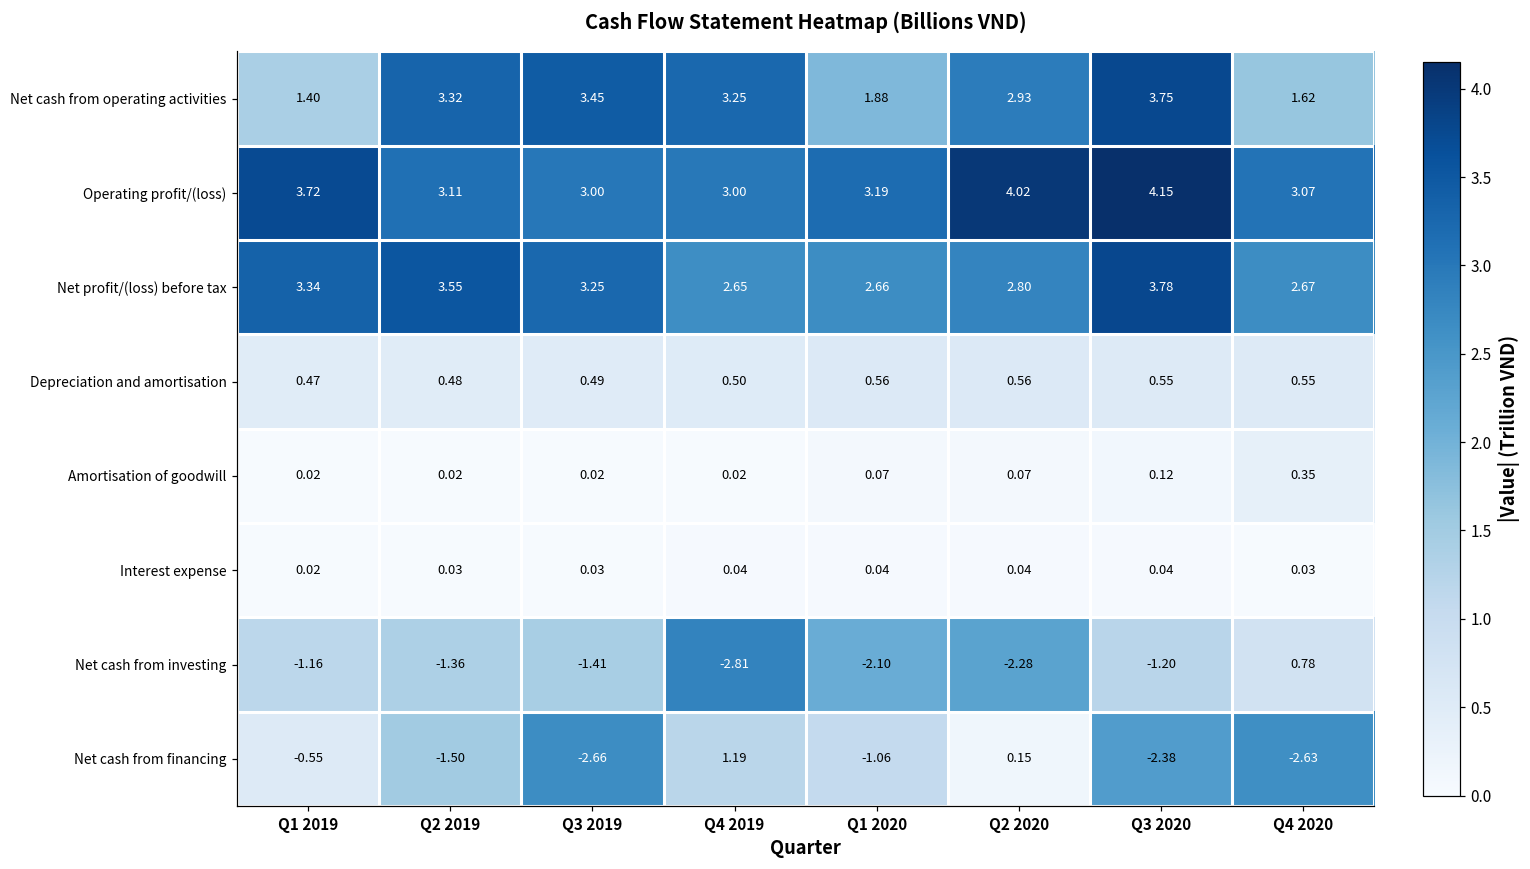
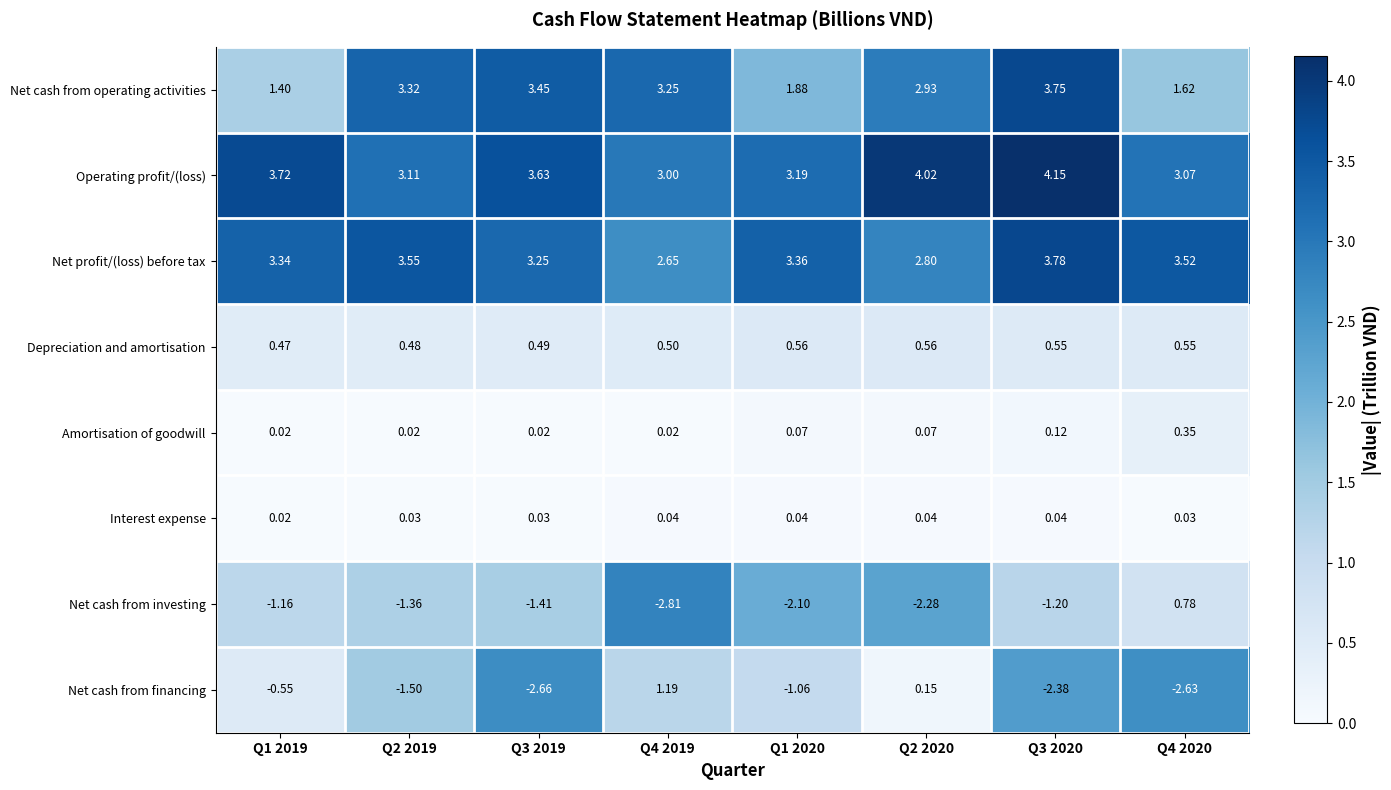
  {
    "Net cash from operating activities": {
      "Q1 2019": 1.40,
      "Q2 2019": 3.32,
      "Q3 2019": 3.45,
      "Q4 2019": 3.25,
      "Q1 2020": 1.88,
      "Q2 2020": 2.93,
      "Q3 2020": 3.75,
      "Q4 2020": 1.62
    },
    "Operating profit/(loss)": {
      "Q1 2019": 3.72,
      "Q2 2019": 3.11,
-     "Q3 2019": 3.00,
+     "Q3 2019": 3.63,
      "Q4 2019": 3.00,
      "Q1 2020": 3.19,
      "Q2 2020": 4.02,
      "Q3 2020": 4.15,
      "Q4 2020": 3.07
    },
    "Net profit/(loss) before tax": {
      "Q1 2019": 3.34,
      "Q2 2019": 3.55,
      "Q3 2019": 3.25,
      "Q4 2019": 2.65,
-     "Q1 2020": 2.66,
+     "Q1 2020": 3.36,
      "Q2 2020": 2.80,
      "Q3 2020": 3.78,
-     "Q4 2020": 2.67
+     "Q4 2020": 3.52
    },
    "Depreciation and amortisation": {
      "Q1 2019": 0.47,
      "Q2 2019": 0.48,
      "Q3 2019": 0.49,
      "Q4 2019": 0.50,
      "Q1 2020": 0.56,
      "Q2 2020": 0.56,
      "Q3 2020": 0.55,
      "Q4 2020": 0.55
    },
    "Amortisation of goodwill": {
      "Q1 2019": 0.02,
      "Q2 2019": 0.02,
      "Q3 2019": 0.02,
      "Q4 2019": 0.02,
      "Q1 2020": 0.07,
      "Q2 2020": 0.07,
      "Q3 2020": 0.12,
      "Q4 2020": 0.35
    },
    "Interest expense": {
      "Q1 2019": 0.02,
      "Q2 2019": 0.03,
      "Q3 2019": 0.03,
      "Q4 2019": 0.04,
      "Q1 2020": 0.04,
      "Q2 2020": 0.04,
      "Q3 2020": 0.04,
      "Q4 2020": 0.03
    },
    "Net cash from investing": {
      "Q1 2019": -1.16,
      "Q2 2019": -1.36,
      "Q3 2019": -1.41,
      "Q4 2019": -2.81,
      "Q1 2020": -2.10,
      "Q2 2020": -2.28,
      "Q3 2020": -1.20,
      "Q4 2020": 0.78
    },
    "Net cash from financing": {
      "Q1 2019": -0.55,
      "Q2 2019": -1.50,
      "Q3 2019": -2.66,
      "Q4 2019": 1.19,
      "Q1 2020": -1.06,
      "Q2 2020": 0.15,
      "Q3 2020": -2.38,
      "Q4 2020": -2.63
    }
  }
